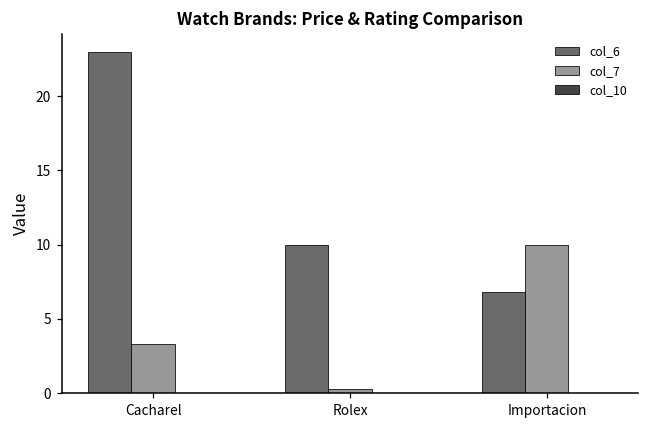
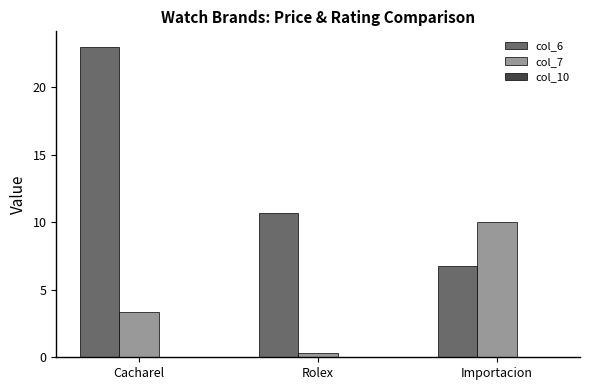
  {
    "col_6": {
      "Cacharel": 23.0,
-     "Rolex": 10.0,
+     "Rolex": 10.7,
      "Importacion": 6.8
    },
    "col_7": {
      "Cacharel": 3.3,
      "Rolex": 0.3,
      "Importacion": 10.0
    },
    "col_10": {
      "Cacharel": 0.0,
      "Rolex": 0.0,
      "Importacion": 0.0
    }
  }
